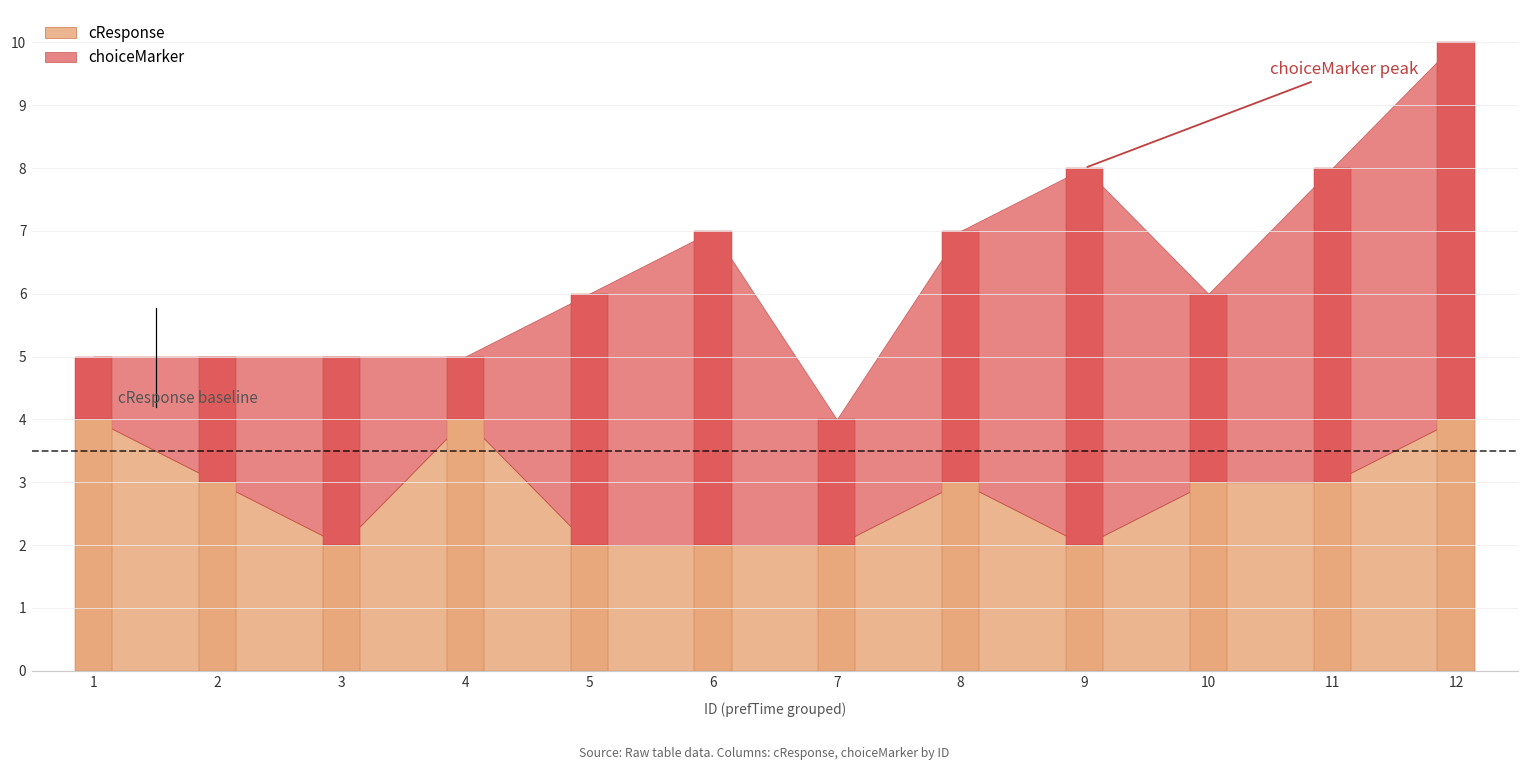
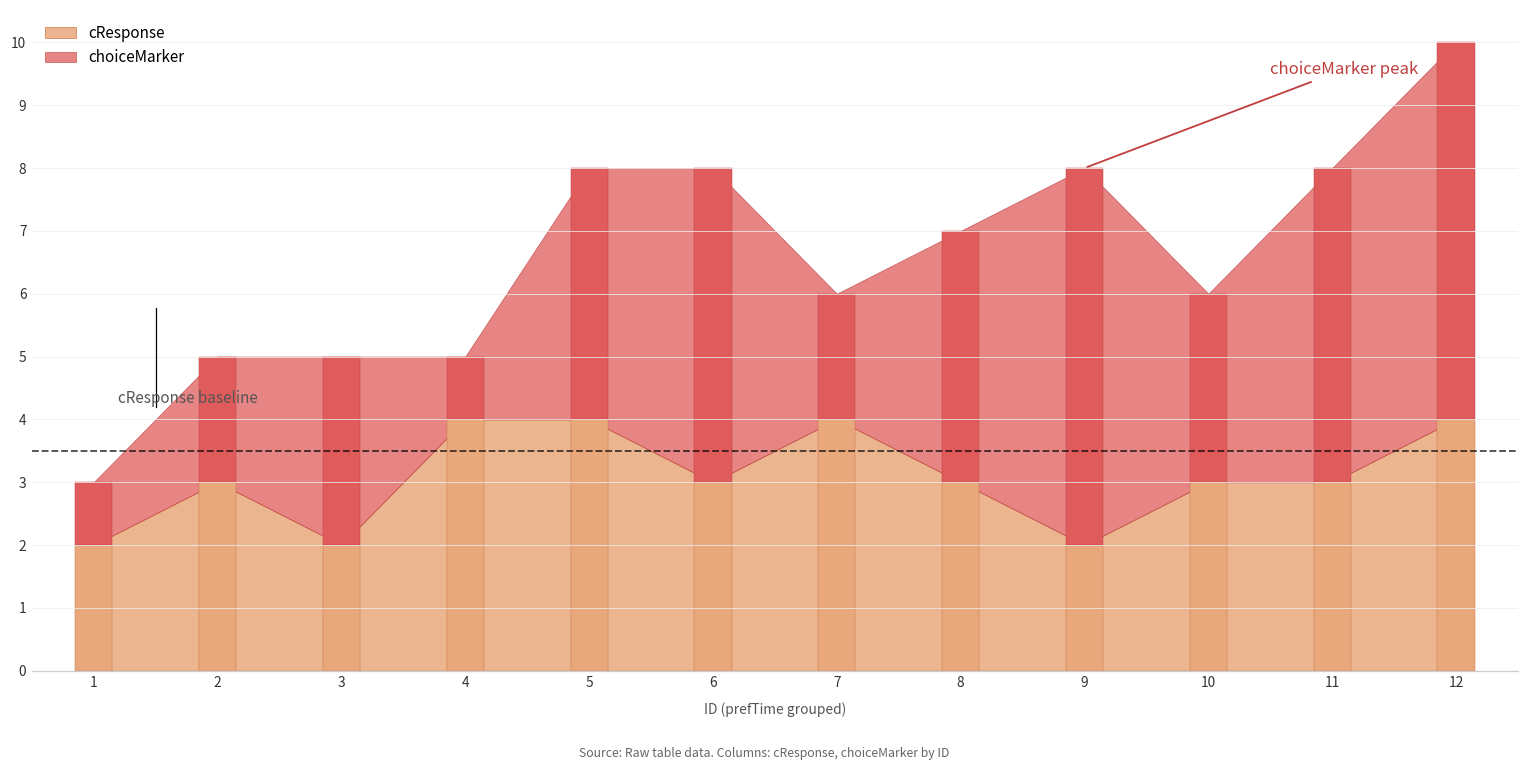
  {
    "cResponse": {
-     "1": 4,
+     "1": 2,
      "2": 3,
      "3": 2,
      "4": 4,
-     "5": 2,
-     "6": 2,
-     "7": 2,
+     "5": 4,
+     "6": 3,
+     "7": 4,
      "8": 3,
      "9": 2,
      "10": 3,
      "11": 3,
      "12": 4
    }
  }
